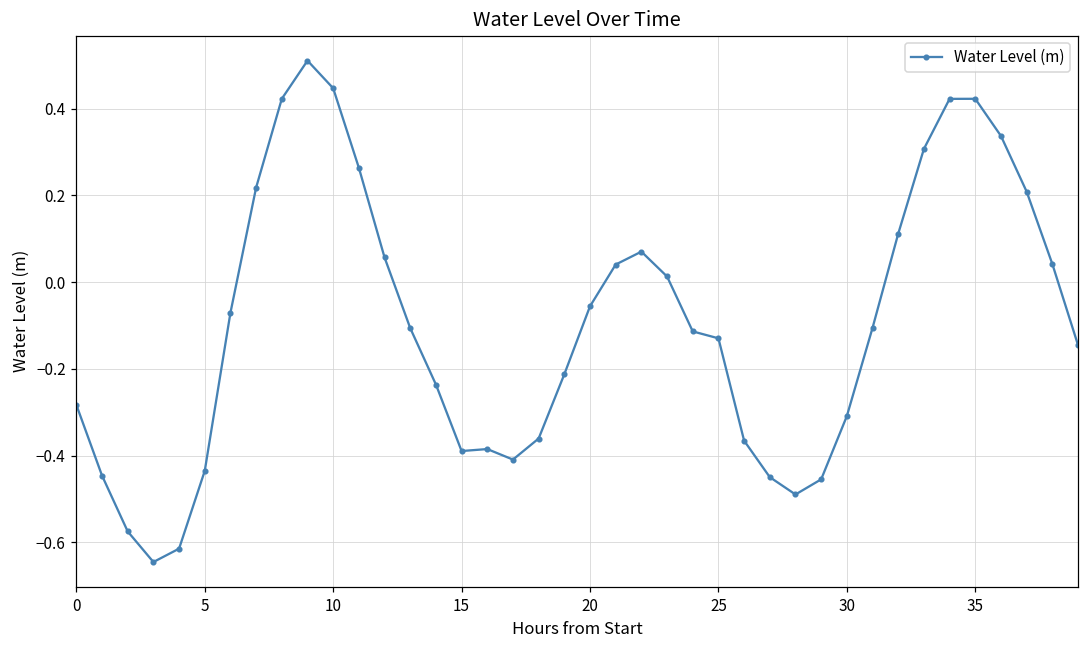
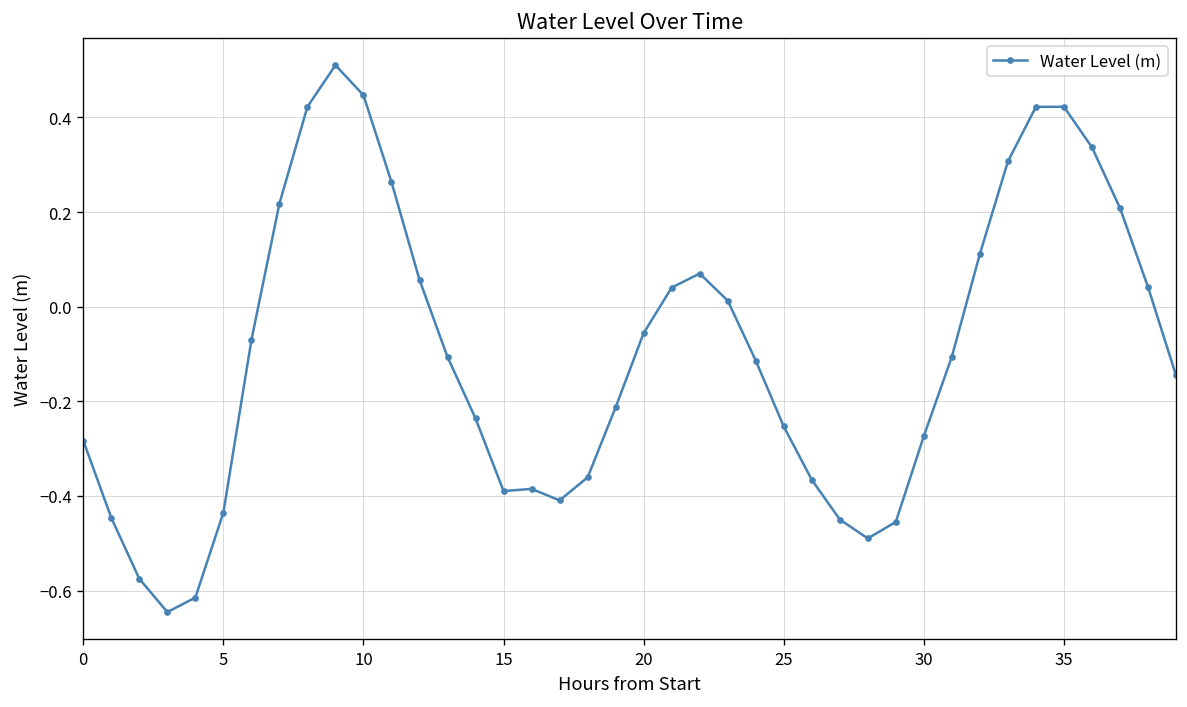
  {
    "0": -0.28,
    "5": -0.44,
    "10": 0.45,
    "15": -0.39,
    "20": -0.06,
-   "25": -0.13,
-   "30": -0.31,
+   "25": -0.25,
+   "30": -0.27,
    "35": 0.42
  }
